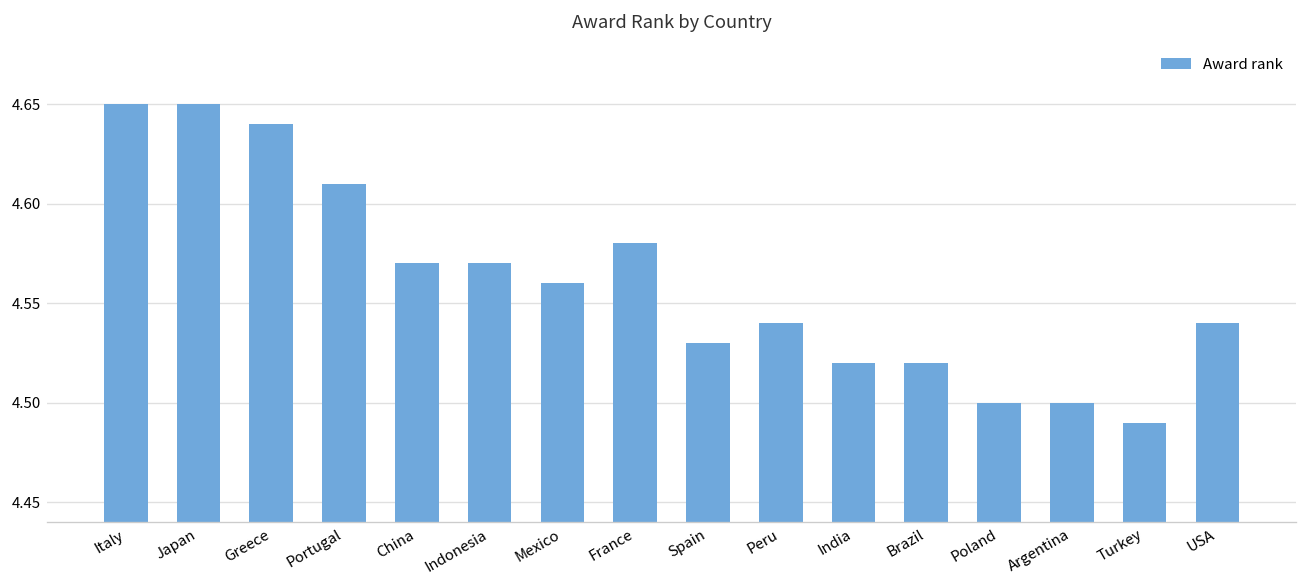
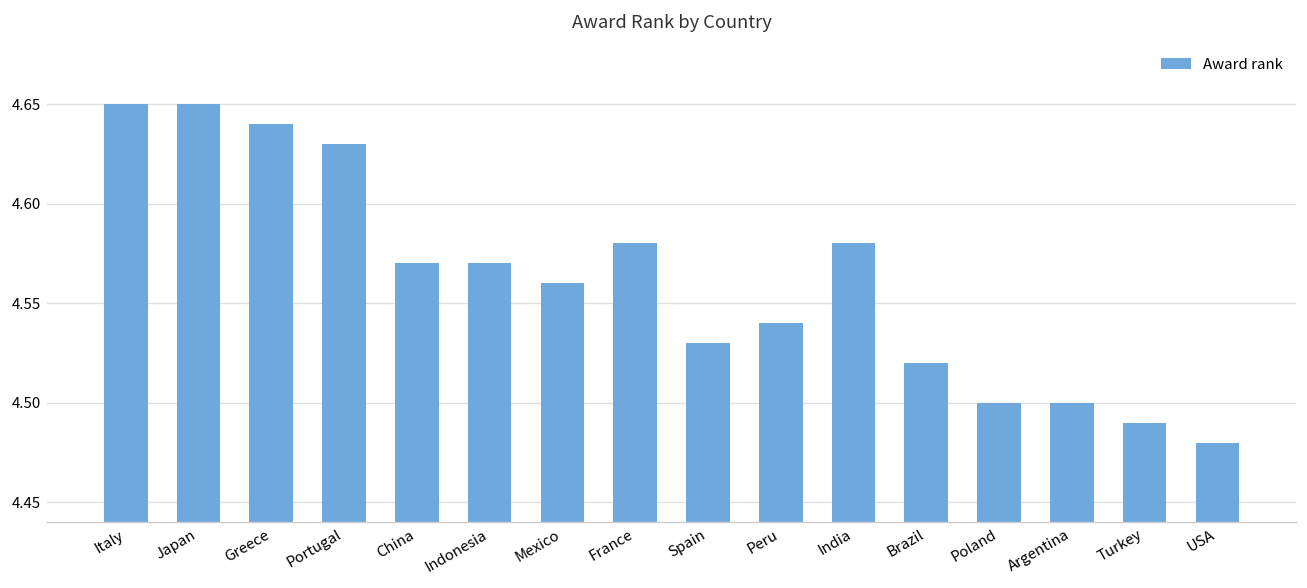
  {
    "Italy": 4.65,
    "Japan": 4.65,
    "Greece": 4.64,
-   "Portugal": 4.61,
+   "Portugal": 4.63,
    "China": 4.57,
    "Indonesia": 4.57,
    "Mexico": 4.56,
    "France": 4.58,
    "Spain": 4.53,
    "Peru": 4.54,
-   "India": 4.52,
+   "India": 4.58,
    "Brazil": 4.52,
    "Poland": 4.50,
    "Argentina": 4.50,
    "Turkey": 4.49,
-   "USA": 4.54
+   "USA": 4.48
  }
